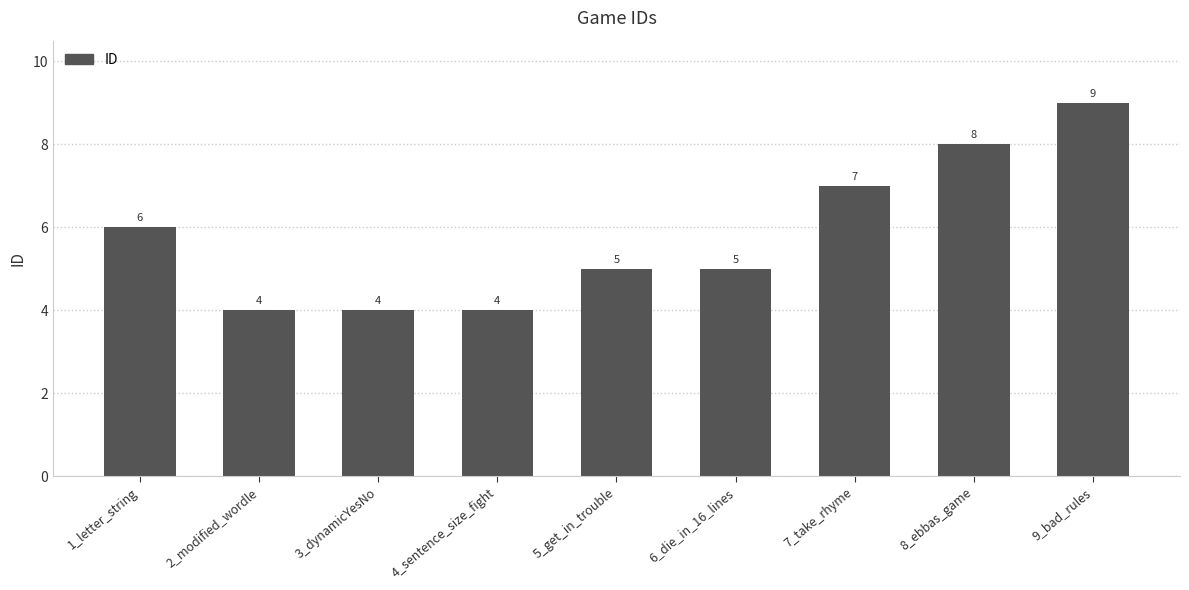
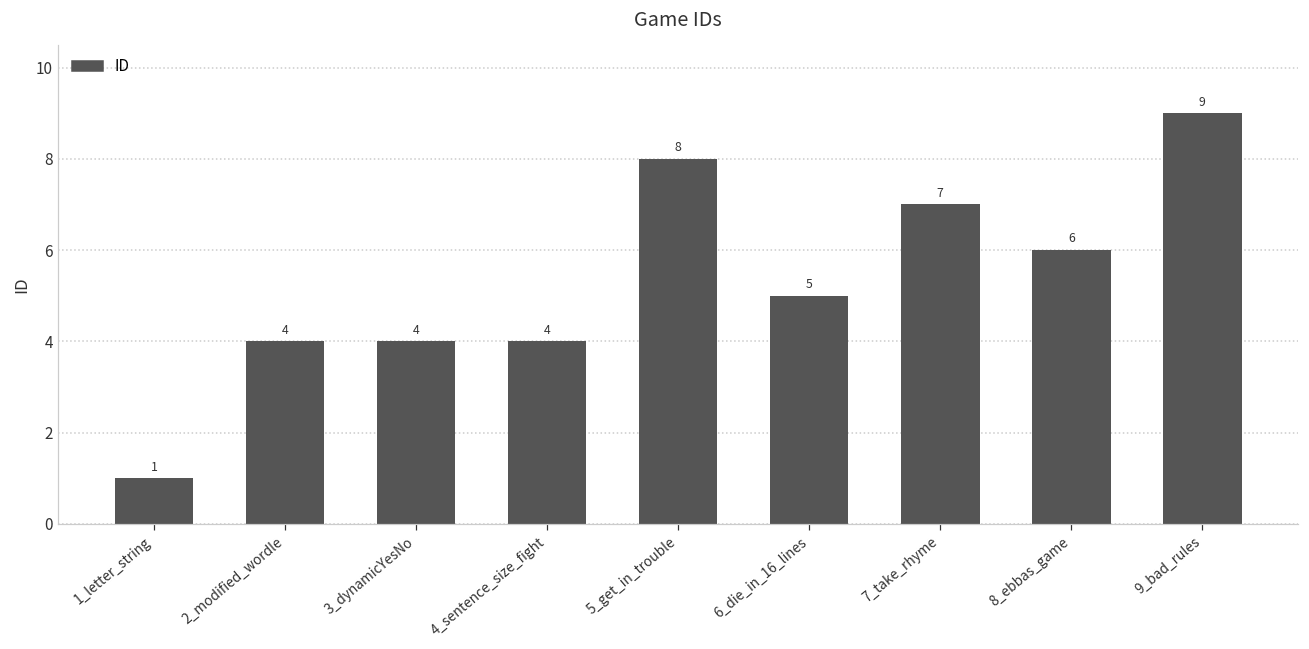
  {
-   "1_letter_string": 6,
+   "1_letter_string": 1,
    "2_modified_wordle": 4,
    "3_dynamicYesNo": 4,
    "4_sentence_size_fight": 4,
-   "5_get_in_trouble": 5,
+   "5_get_in_trouble": 8,
    "6_die_in_16_lines": 5,
    "7_take_rhyme": 7,
-   "8_ebbas_game": 8,
+   "8_ebbas_game": 6,
    "9_bad_rules": 9
  }
